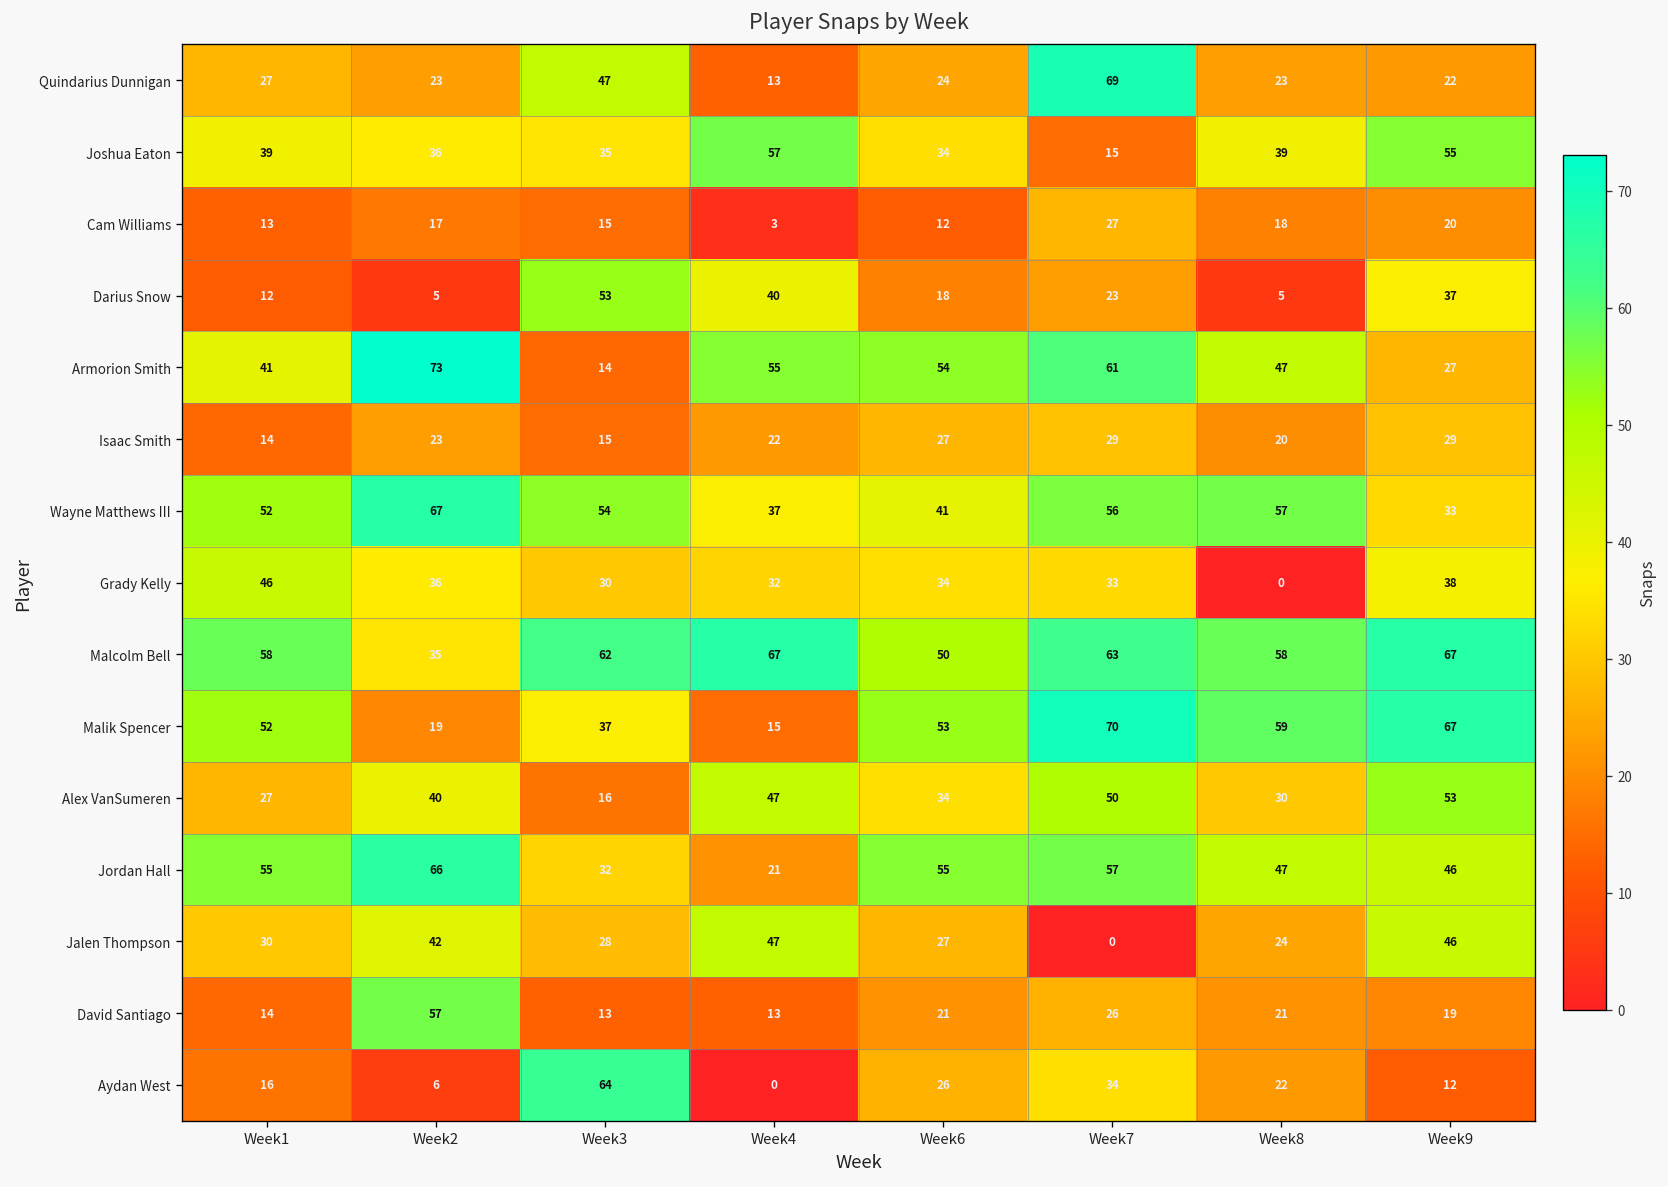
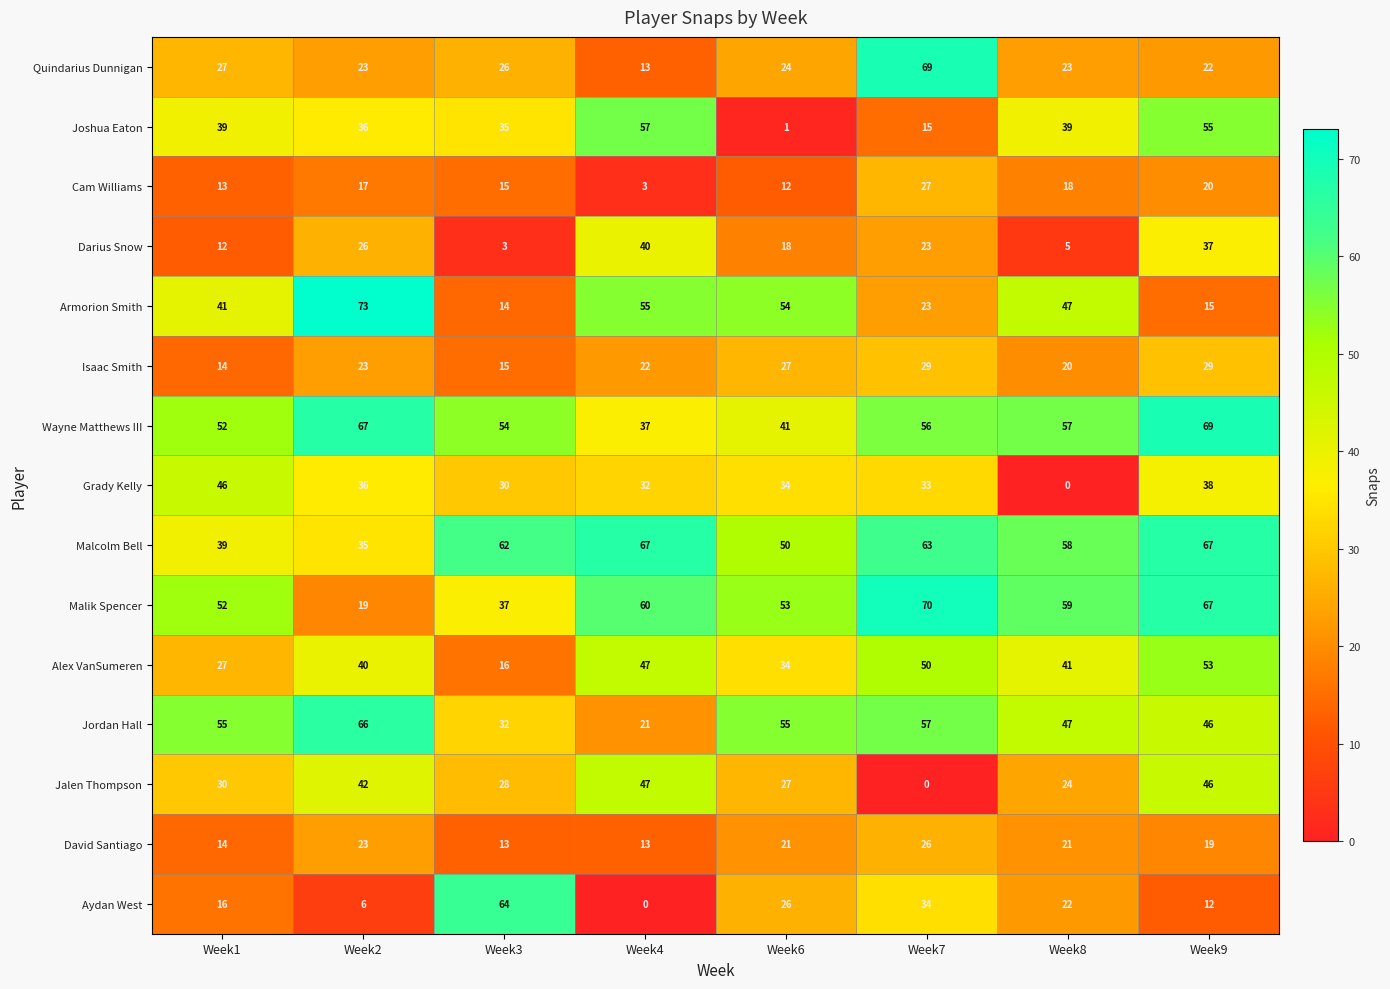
  {
    "Quindarius Dunnigan": {
      "Week1": 27,
      "Week2": 23,
-     "Week3": 47,
+     "Week3": 26,
      "Week4": 13,
      "Week6": 24,
      "Week7": 69,
      "Week8": 23,
      "Week9": 22
    },
    "Joshua Eaton": {
      "Week1": 39,
      "Week2": 36,
      "Week3": 35,
      "Week4": 57,
-     "Week6": 34,
+     "Week6": 1,
      "Week7": 15,
      "Week8": 39,
      "Week9": 55
    },
    "Cam Williams": {
      "Week1": 13,
      "Week2": 17,
      "Week3": 15,
      "Week4": 3,
      "Week6": 12,
      "Week7": 27,
      "Week8": 18,
      "Week9": 20
    },
    "Darius Snow": {
      "Week1": 12,
-     "Week2": 5,
-     "Week3": 53,
+     "Week2": 26,
+     "Week3": 3,
      "Week4": 40,
      "Week6": 18,
      "Week7": 23,
      "Week8": 5,
      "Week9": 37
    },
    "Armorion Smith": {
      "Week1": 41,
      "Week2": 73,
      "Week3": 14,
      "Week4": 55,
      "Week6": 54,
-     "Week7": 61,
+     "Week7": 23,
      "Week8": 47,
-     "Week9": 27
+     "Week9": 15
    },
    "Isaac Smith": {
      "Week1": 14,
      "Week2": 23,
      "Week3": 15,
      "Week4": 22,
      "Week6": 27,
      "Week7": 29,
      "Week8": 20,
      "Week9": 29
    },
    "Wayne Matthews III": {
      "Week1": 52,
      "Week2": 67,
      "Week3": 54,
      "Week4": 37,
      "Week6": 41,
      "Week7": 56,
      "Week8": 57,
-     "Week9": 33
+     "Week9": 69
    },
    "Grady Kelly": {
      "Week1": 46,
      "Week2": 36,
      "Week3": 30,
      "Week4": 32,
      "Week6": 34,
      "Week7": 33,
      "Week8": 0,
      "Week9": 38
    },
    "Malcolm Bell": {
-     "Week1": 58,
+     "Week1": 39,
      "Week2": 35,
      "Week3": 62,
      "Week4": 67,
      "Week6": 50,
      "Week7": 63,
      "Week8": 58,
      "Week9": 67
    },
    "Malik Spencer": {
      "Week1": 52,
      "Week2": 19,
      "Week3": 37,
-     "Week4": 15,
+     "Week4": 60,
      "Week6": 53,
      "Week7": 70,
      "Week8": 59,
      "Week9": 67
    },
    "Alex VanSumeren": {
      "Week1": 27,
      "Week2": 40,
      "Week3": 16,
      "Week4": 47,
      "Week6": 34,
      "Week7": 50,
-     "Week8": 30,
+     "Week8": 41,
      "Week9": 53
    },
    "Jordan Hall": {
      "Week1": 55,
      "Week2": 66,
      "Week3": 32,
      "Week4": 21,
      "Week6": 55,
      "Week7": 57,
      "Week8": 47,
      "Week9": 46
    },
    "Jalen Thompson": {
      "Week1": 30,
      "Week2": 42,
      "Week3": 28,
      "Week4": 47,
      "Week6": 27,
      "Week7": 0,
      "Week8": 24,
      "Week9": 46
    },
    "David Santiago": {
      "Week1": 14,
-     "Week2": 57,
+     "Week2": 23,
      "Week3": 13,
      "Week4": 13,
      "Week6": 21,
      "Week7": 26,
      "Week8": 21,
      "Week9": 19
    },
    "Aydan West": {
      "Week1": 16,
      "Week2": 6,
      "Week3": 64,
      "Week4": 0,
      "Week6": 26,
      "Week7": 34,
      "Week8": 22,
      "Week9": 12
    }
  }
